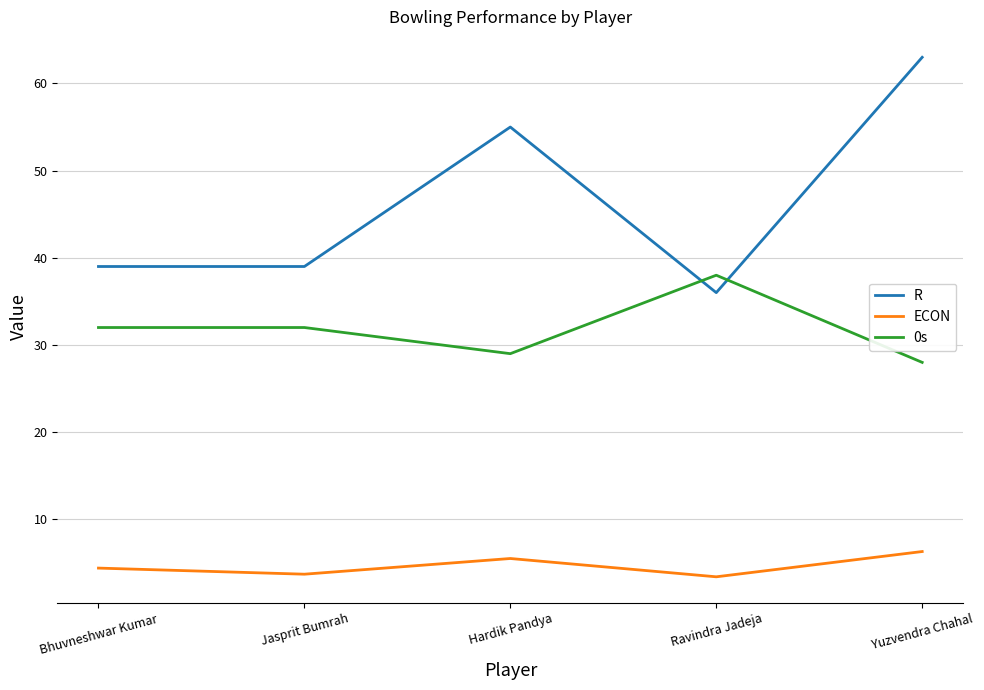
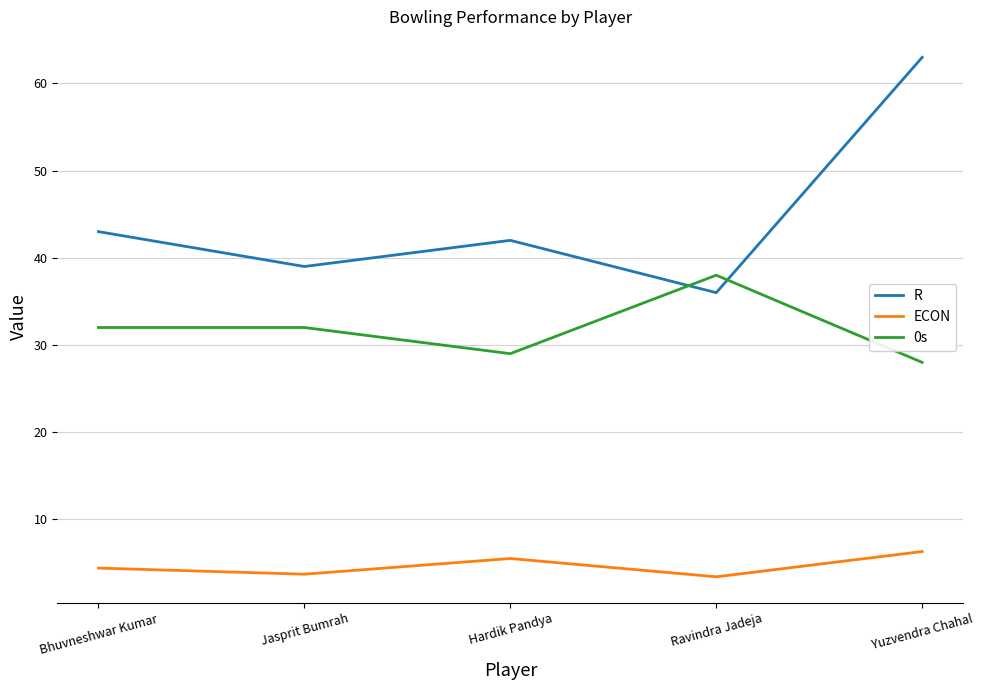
  {
    "R": {
-     "Bhuvneshwar Kumar": 39,
+     "Bhuvneshwar Kumar": 43,
      "Jasprit Bumrah": 39,
-     "Hardik Pandya": 55,
+     "Hardik Pandya": 42,
      "Ravindra Jadeja": 36,
      "Yuzvendra Chahal": 63
    },
    "ECON": {
      "Bhuvneshwar Kumar": 4,
      "Jasprit Bumrah": 4,
      "Hardik Pandya": 6,
      "Ravindra Jadeja": 3,
      "Yuzvendra Chahal": 6
    },
    "0s": {
      "Bhuvneshwar Kumar": 32,
      "Jasprit Bumrah": 32,
      "Hardik Pandya": 29,
      "Ravindra Jadeja": 38,
      "Yuzvendra Chahal": 28
    }
  }
